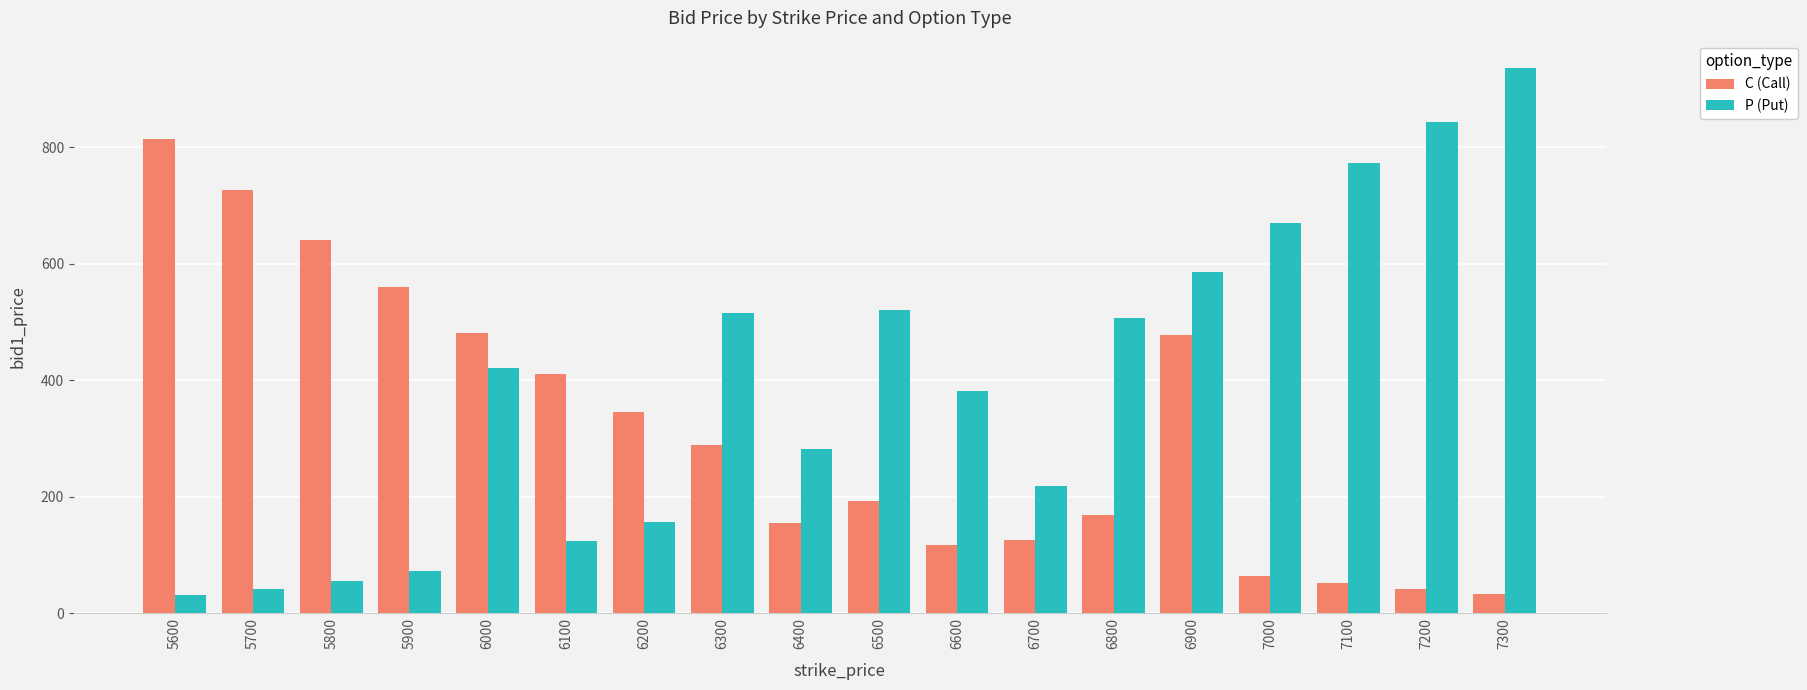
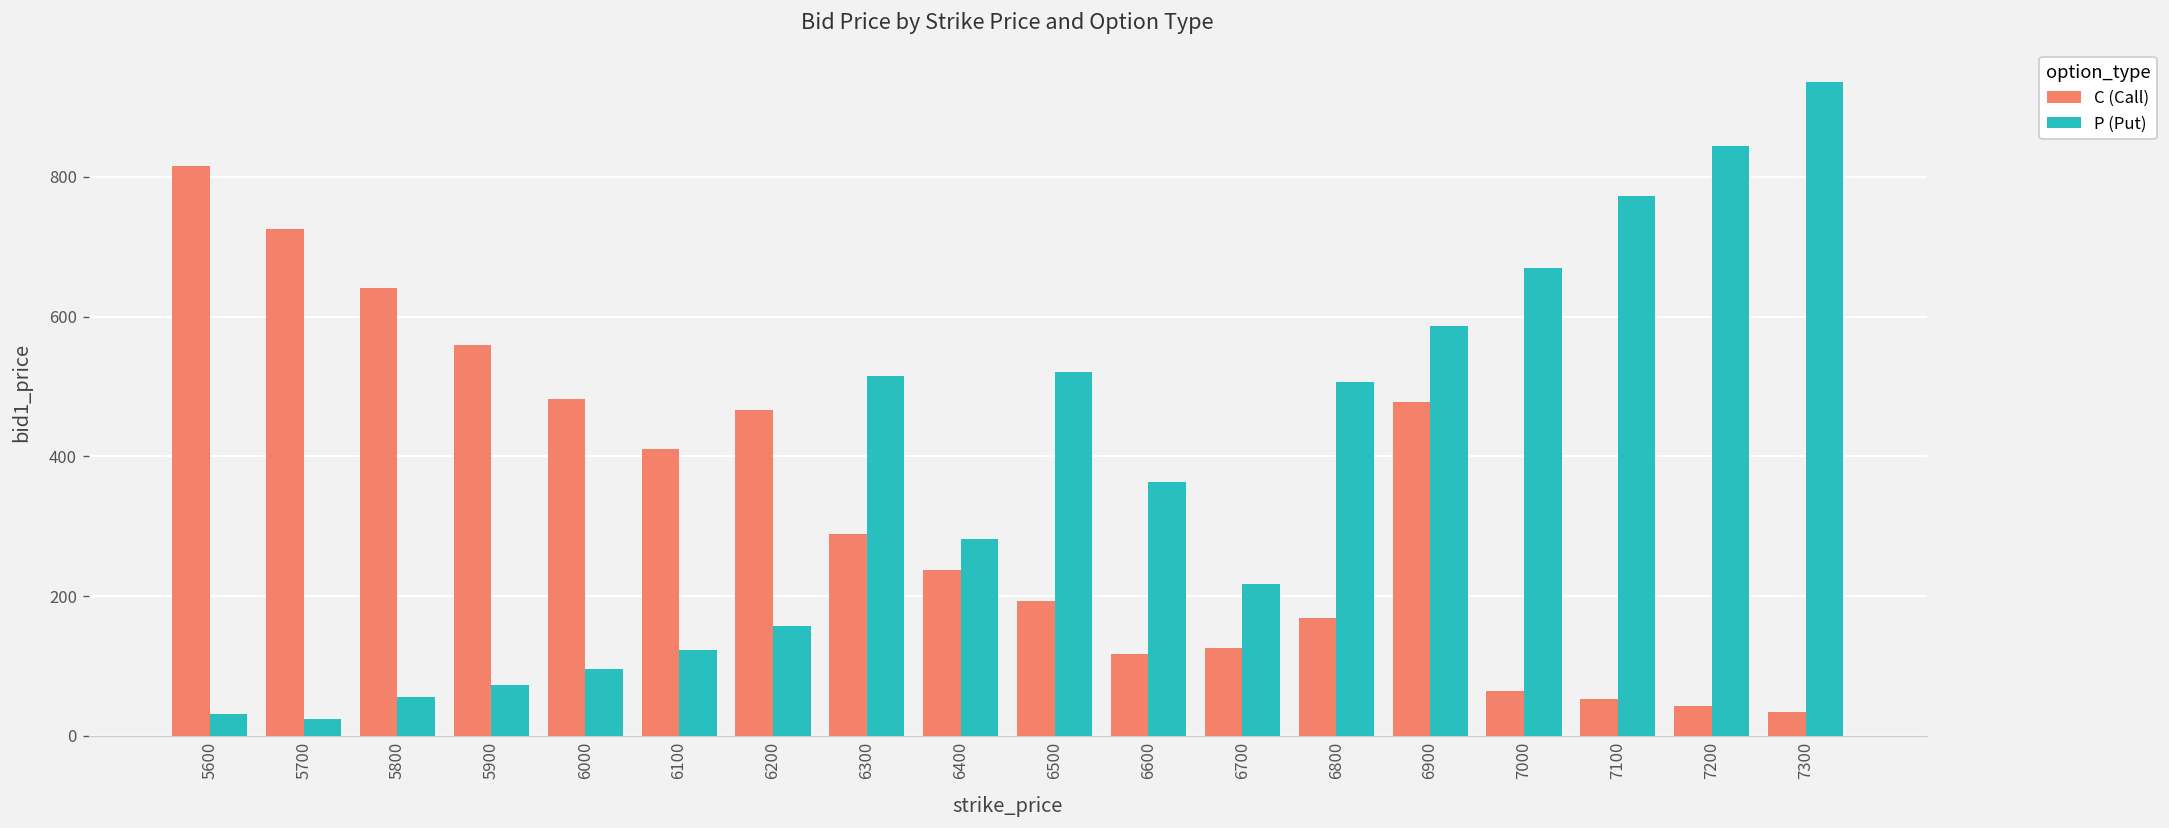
  {
    "C (Call)": {
      "5600": 820,
      "5700": 730,
      "5800": 640,
      "5900": 560,
      "6000": 480,
      "6100": 410,
-     "6200": 350,
+     "6200": 470,
      "6300": 290,
-     "6400": 160,
+     "6400": 240,
      "6500": 190,
      "6600": 120,
      "6700": 130,
      "6800": 170,
      "6900": 480,
      "7000": 60,
      "7100": 50,
      "7200": 40,
      "7300": 30
    },
    "P (Put)": {
      "5600": 30,
-     "5700": 40,
+     "5700": 20,
      "5800": 60,
      "5900": 70,
-     "6000": 420,
+     "6000": 100,
      "6100": 120,
      "6200": 160,
      "6300": 520,
      "6400": 280,
      "6500": 520,
-     "6600": 380,
+     "6600": 360,
      "6700": 220,
      "6800": 510,
      "6900": 590,
      "7000": 670,
      "7100": 770,
      "7200": 840,
      "7300": 940
    }
  }
